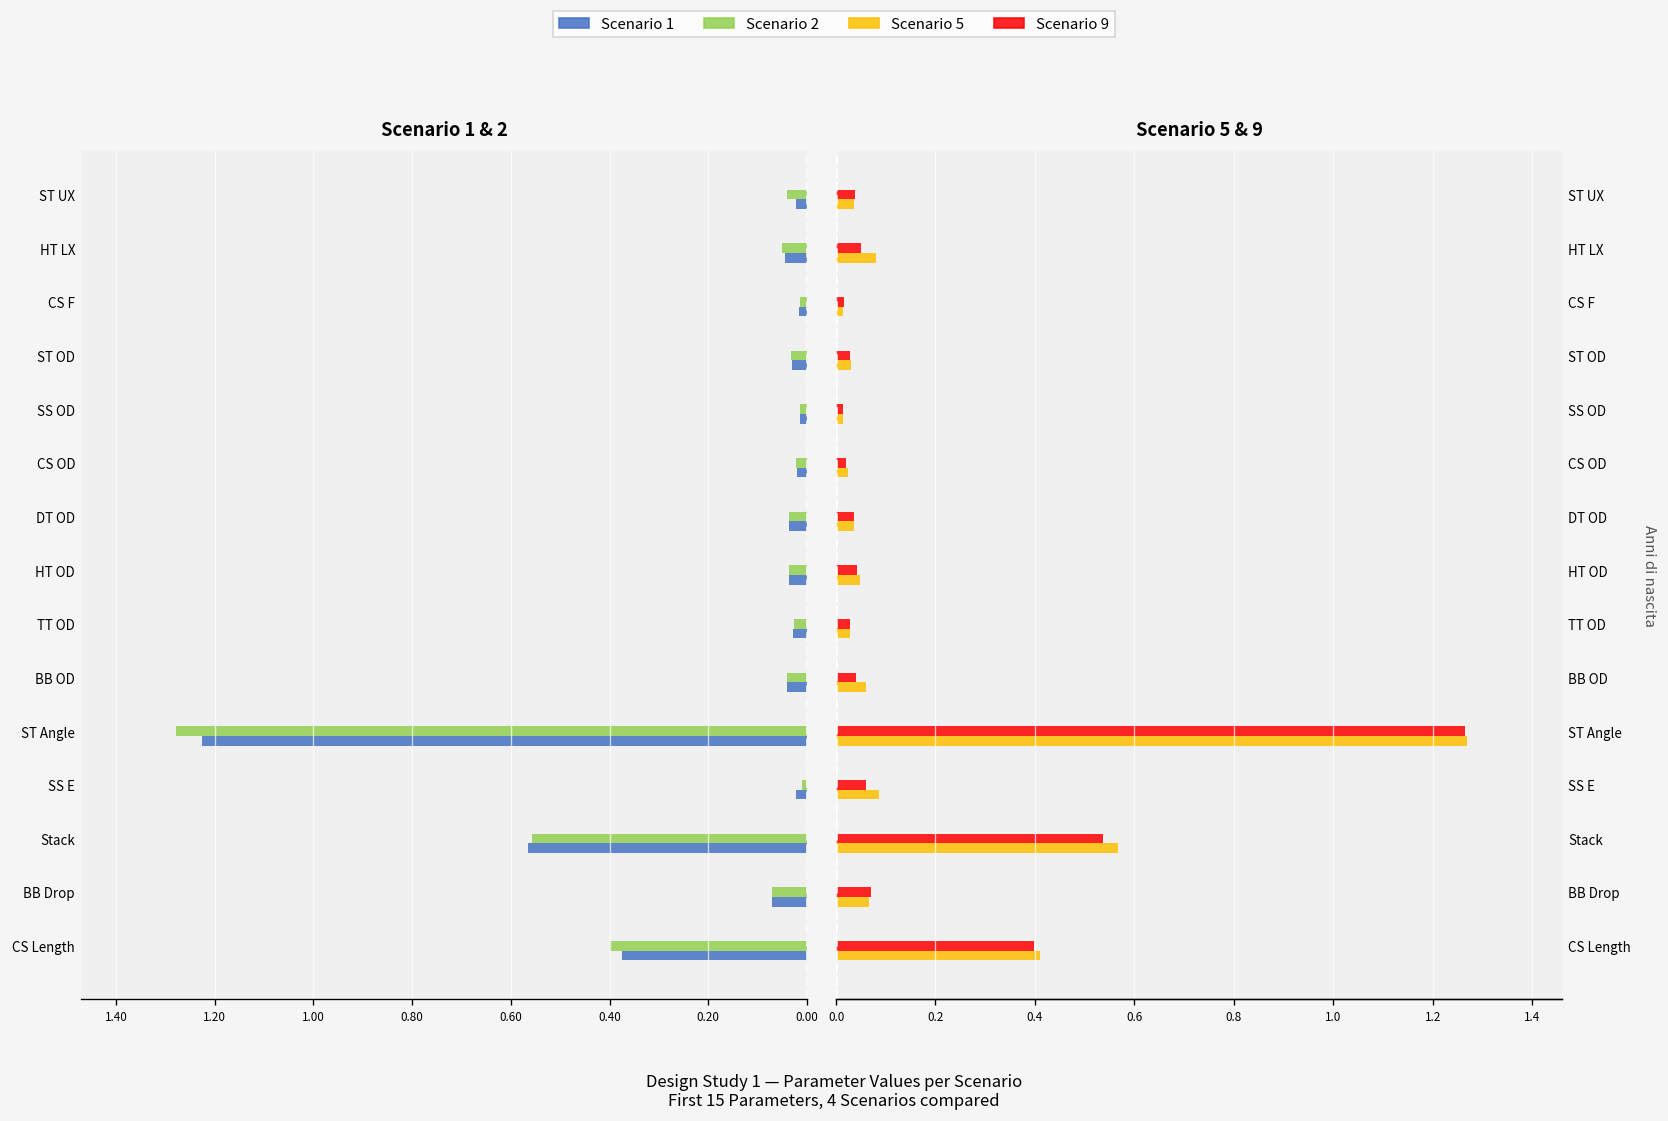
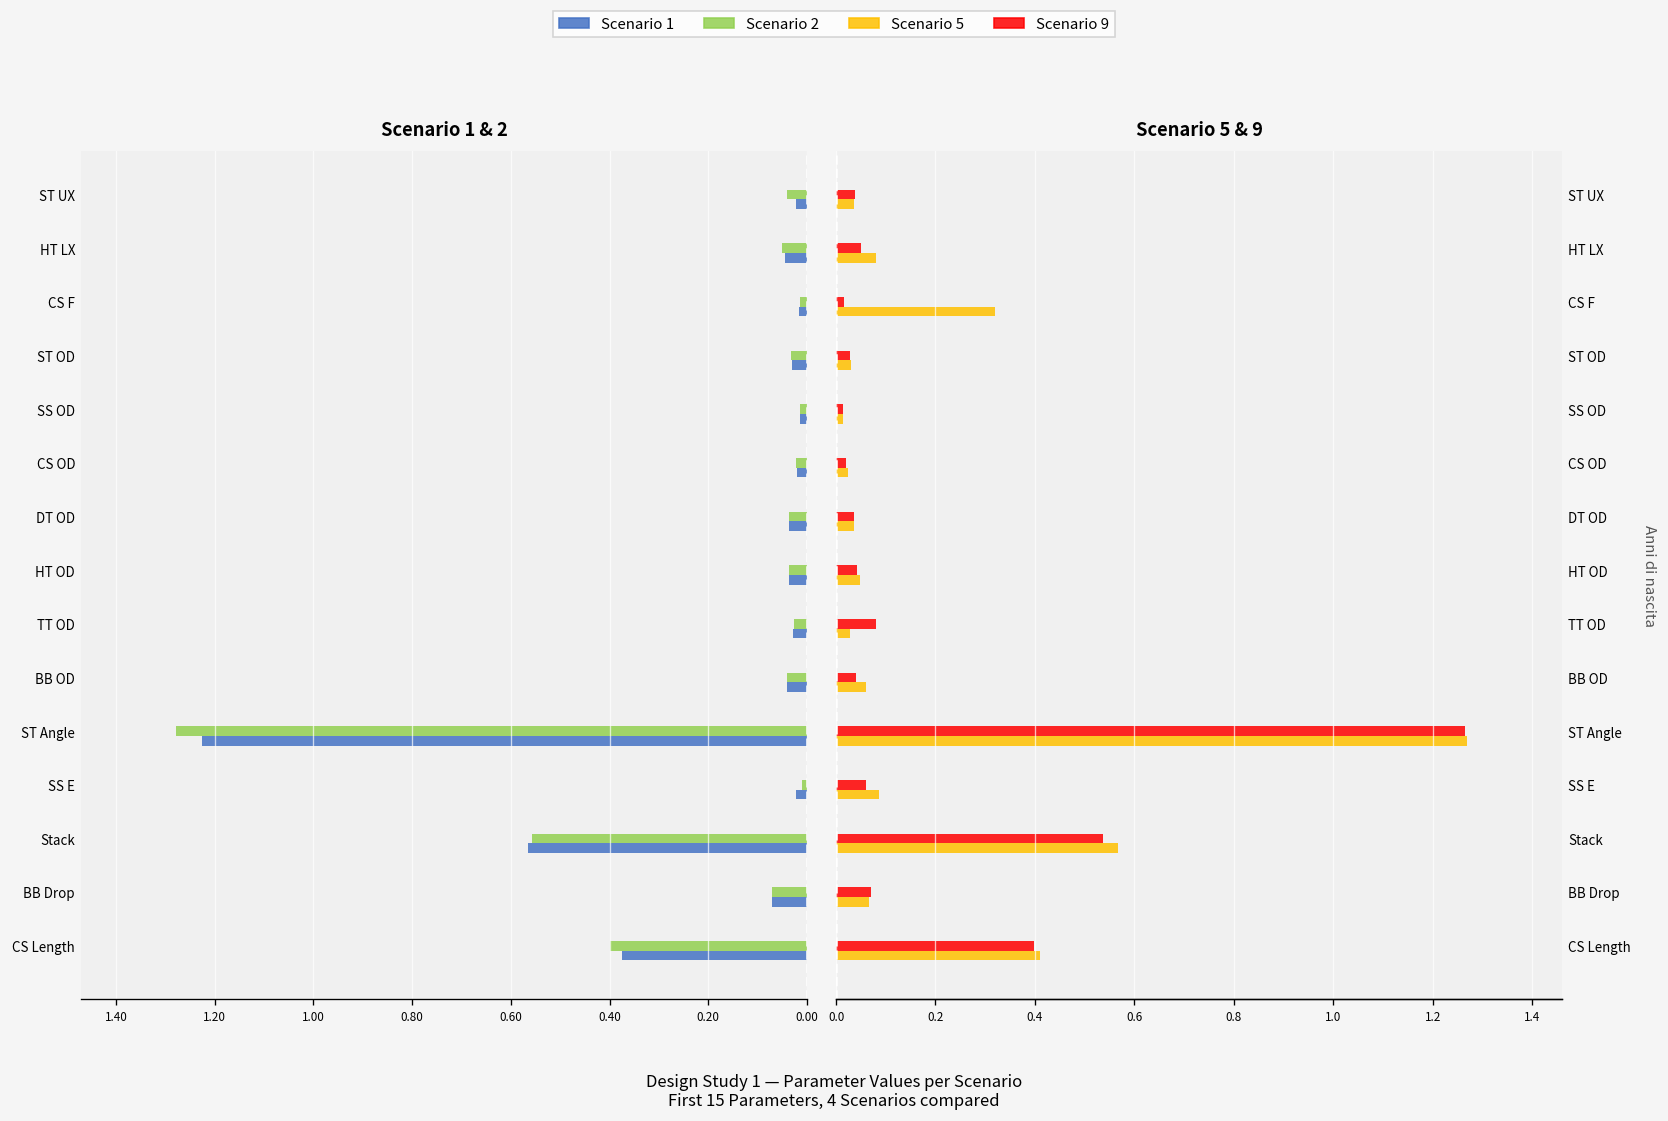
  {
    "Scenario 5 & 9": {
      "Scenario 5": {
        "ST UX": 0.04,
        "HT LX": 0.08,
-       "CS F": 0.01,
+       "CS F": 0.32,
        "ST OD": 0.03,
        "SS OD": 0.01,
        "CS OD": 0.02,
        "DT OD": 0.04,
        "HT OD": 0.05,
        "TT OD": 0.03,
        "BB OD": 0.06,
        "ST Angle": 1.27,
        "SS E": 0.09,
        "Stack": 0.57,
        "BB Drop": 0.07,
        "CS Length": 0.41
      },
      "Scenario 9": {
        "ST UX": 0.04,
        "HT LX": 0.05,
        "CS F": 0.02,
        "ST OD": 0.03,
        "SS OD": 0.01,
        "CS OD": 0.02,
        "DT OD": 0.04,
        "HT OD": 0.04,
-       "TT OD": 0.03,
+       "TT OD": 0.08,
        "BB OD": 0.04,
        "ST Angle": 1.26,
        "SS E": 0.06,
        "Stack": 0.54,
        "BB Drop": 0.07,
        "CS Length": 0.40
      }
    }
  }
